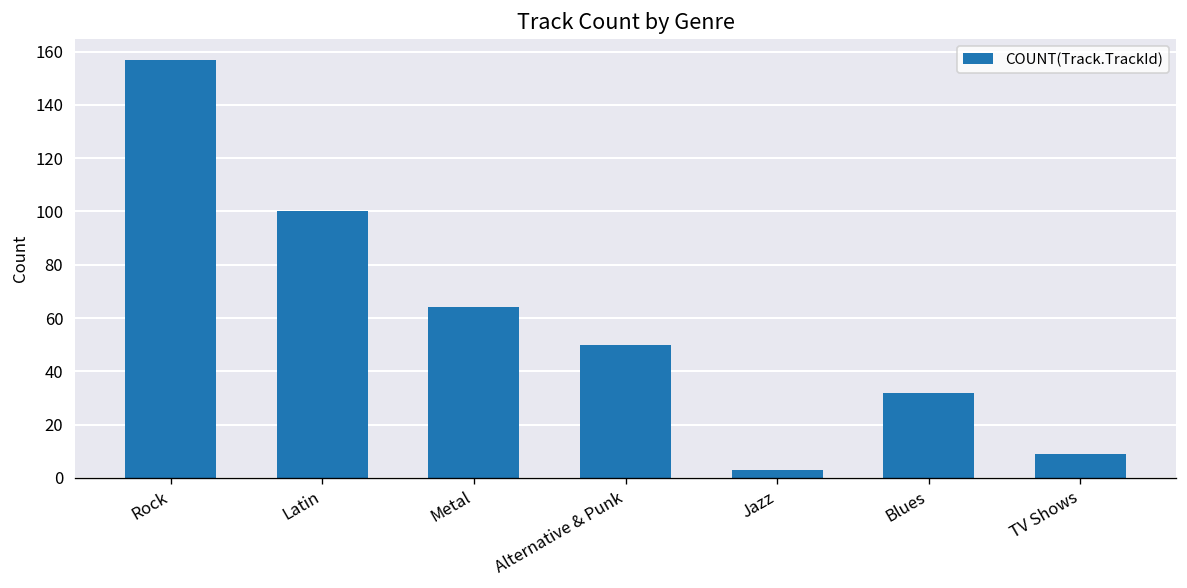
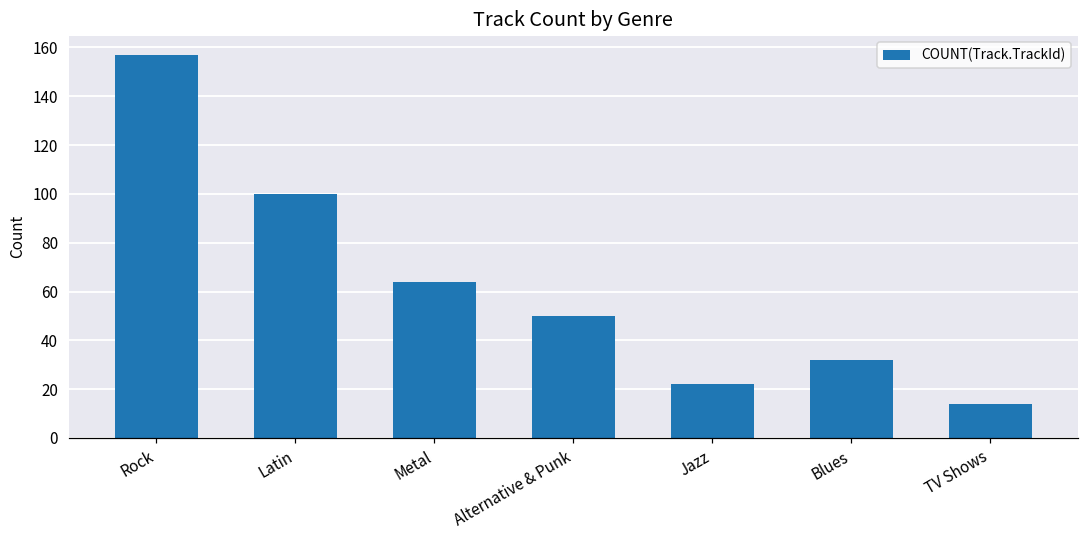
  {
    "Rock": 157,
    "Latin": 100,
    "Metal": 64,
    "Alternative & Punk": 50,
-   "Jazz": 3,
+   "Jazz": 22,
    "Blues": 32,
-   "TV Shows": 9
+   "TV Shows": 14
  }
